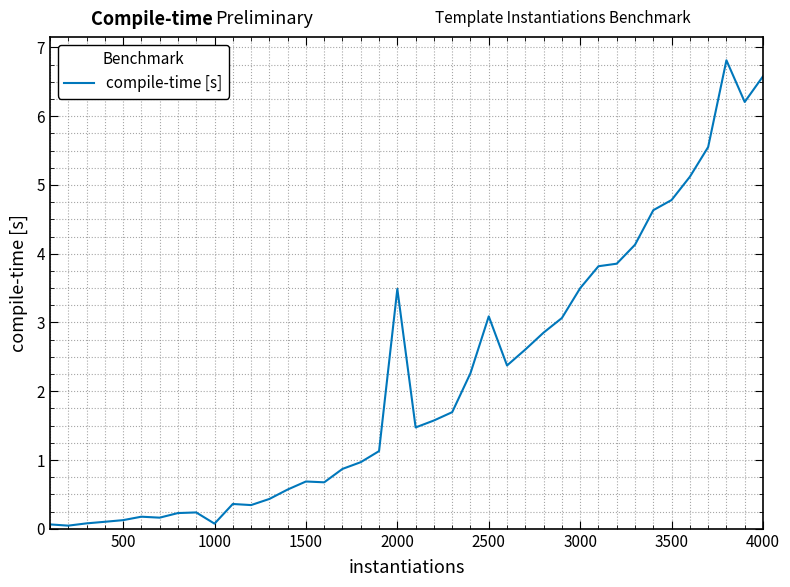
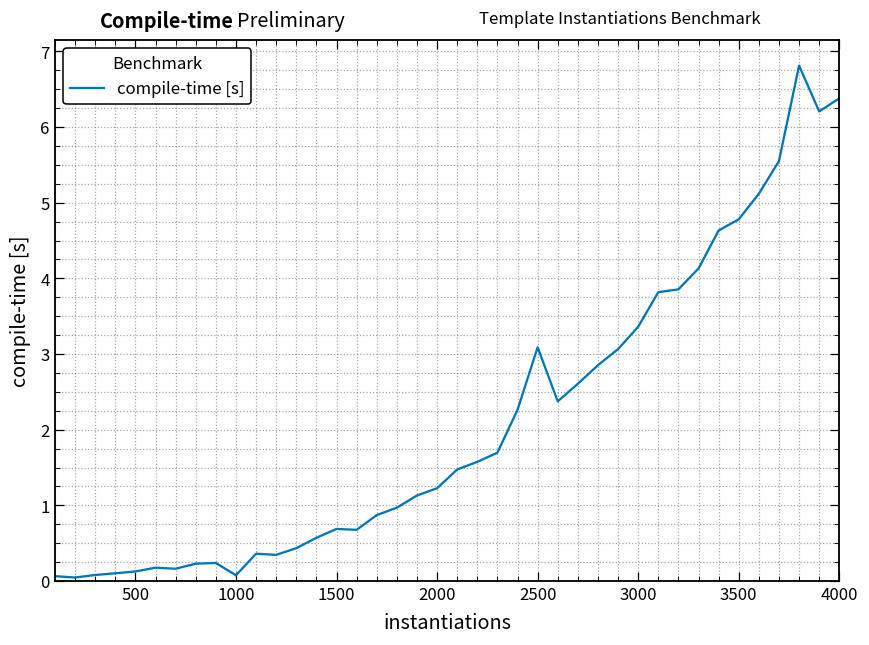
  {
    "500": 0.1,
    "1000": 0.1,
    "1500": 0.7,
-   "2000": 3.5,
+   "2000": 1.2,
    "2500": 3.1,
-   "3000": 3.5,
+   "3000": 3.4,
    "3500": 4.8,
-   "4000": 6.6
+   "4000": 6.4
  }
